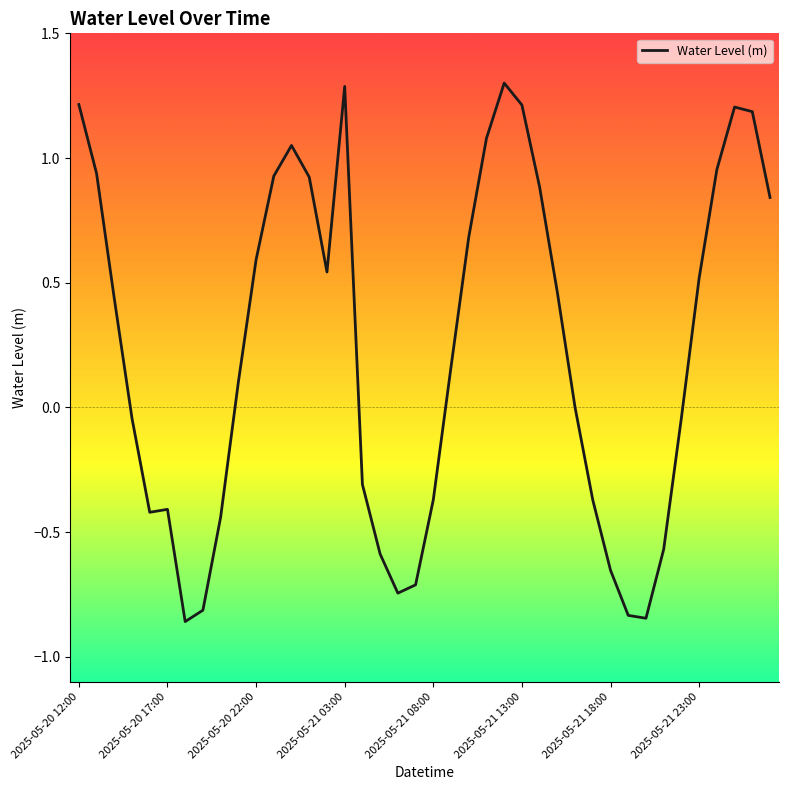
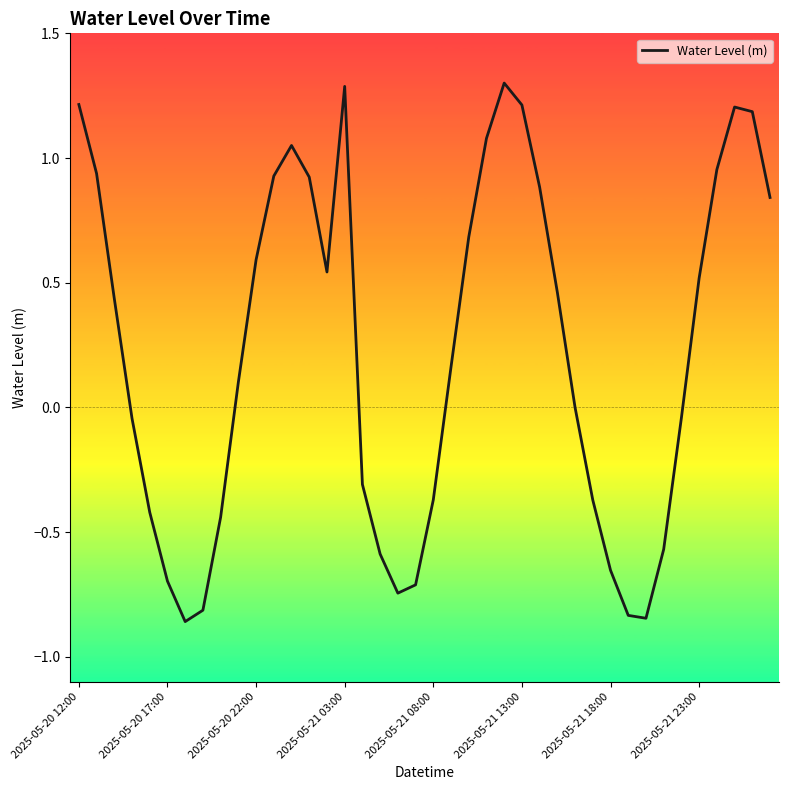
  {
    "2025-05-20 12:00": 1.21,
-   "2025-05-20 17:00": -0.41,
+   "2025-05-20 17:00": -0.70,
    "2025-05-20 22:00": 0.59,
    "2025-05-21 03:00": 1.29,
    "2025-05-21 08:00": -0.37,
    "2025-05-21 13:00": 1.21,
    "2025-05-21 18:00": -0.65,
    "2025-05-21 23:00": 0.52
  }
